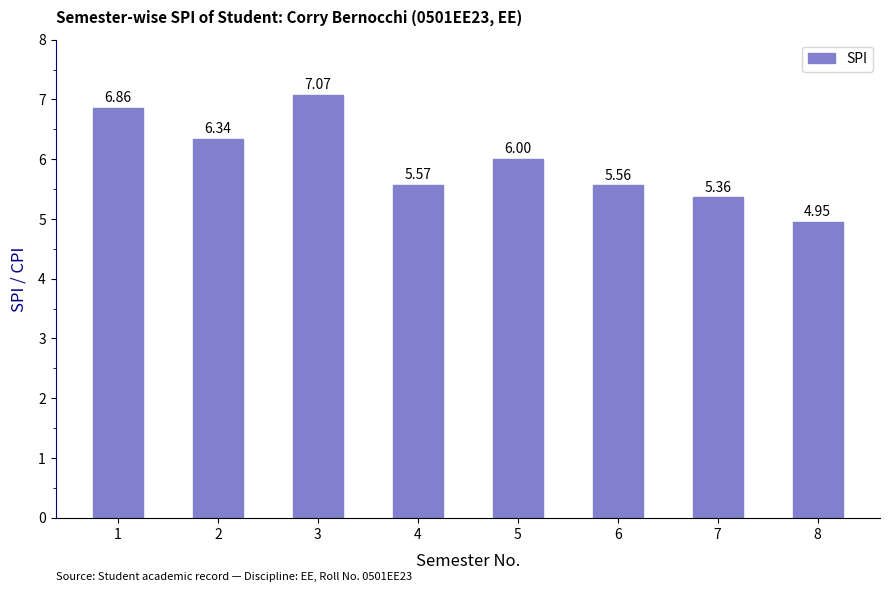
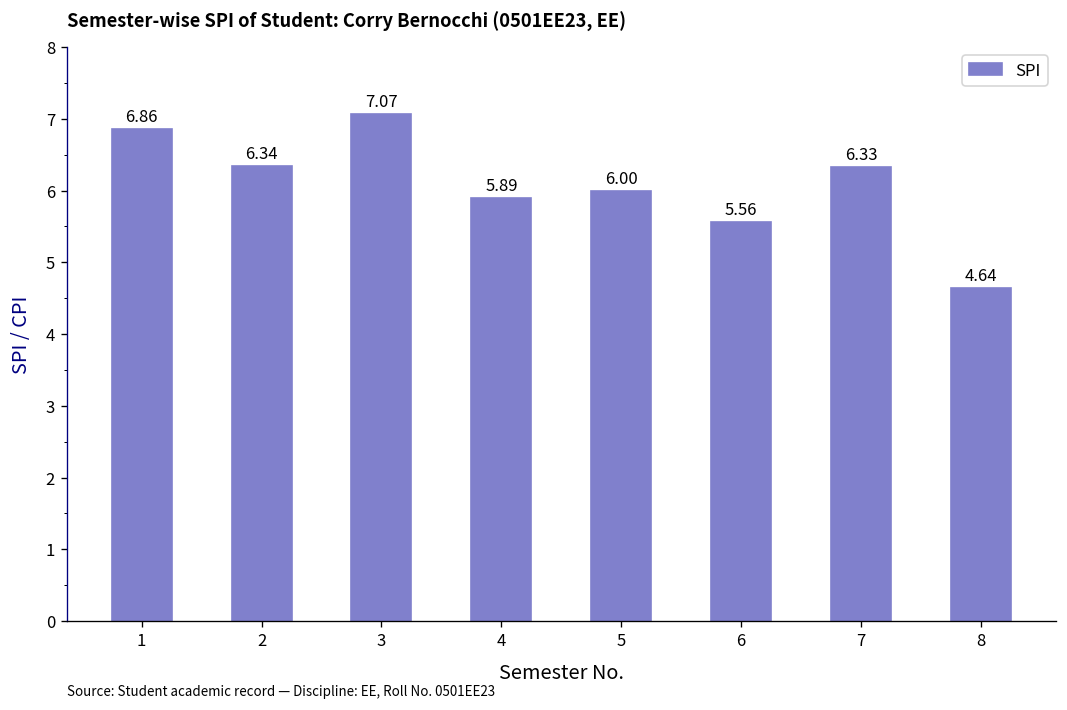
  {
    "1": 6.86,
    "2": 6.34,
    "3": 7.07,
-   "4": 5.57,
+   "4": 5.89,
    "5": 6.00,
    "6": 5.56,
-   "7": 5.36,
-   "8": 4.95
+   "7": 6.33,
+   "8": 4.64
  }
